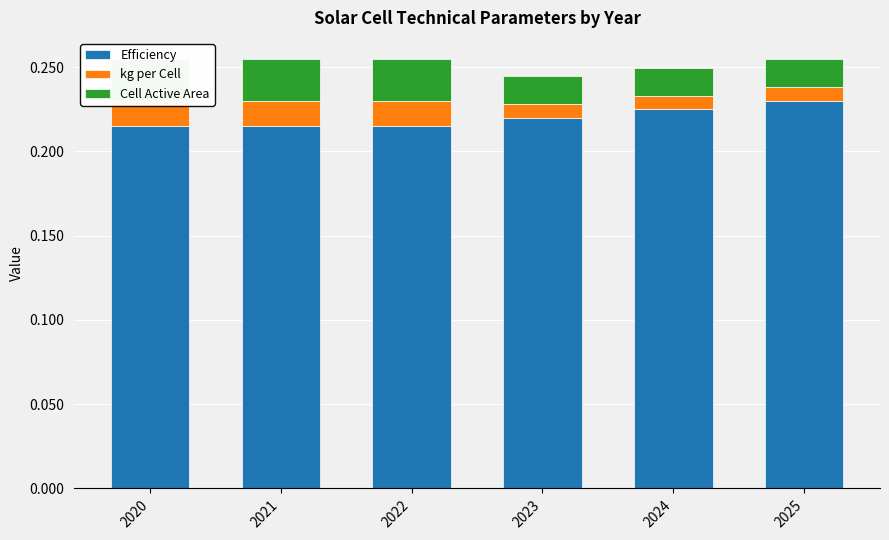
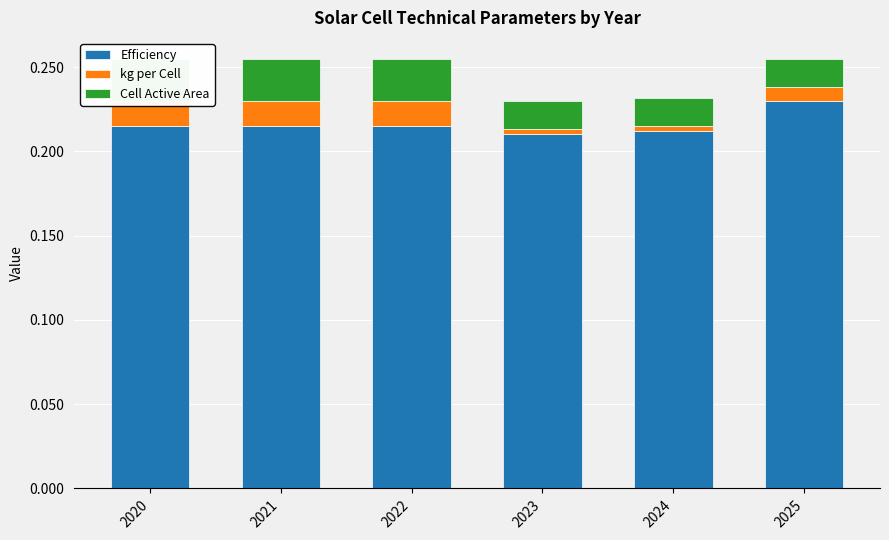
  {
    "Efficiency": {
      "2020": 0.215,
      "2021": 0.215,
      "2022": 0.215,
-     "2023": 0.22,
-     "2024": 0.225,
+     "2023": 0.21,
+     "2024": 0.212,
      "2025": 0.230
    },
    "kg per Cell": {
      "2021": 0.015,
      "2022": 0.015,
-     "2023": 0.008,
-     "2024": 0.008,
+     "2023": 0.003,
+     "2024": 0.003,
      "2025": 0.008
    },
    "Cell Active Area": {
      "2021": 0.025,
      "2022": 0.025,
      "2023": 0.017,
      "2024": 0.017,
      "2025": 0.017
    }
  }
